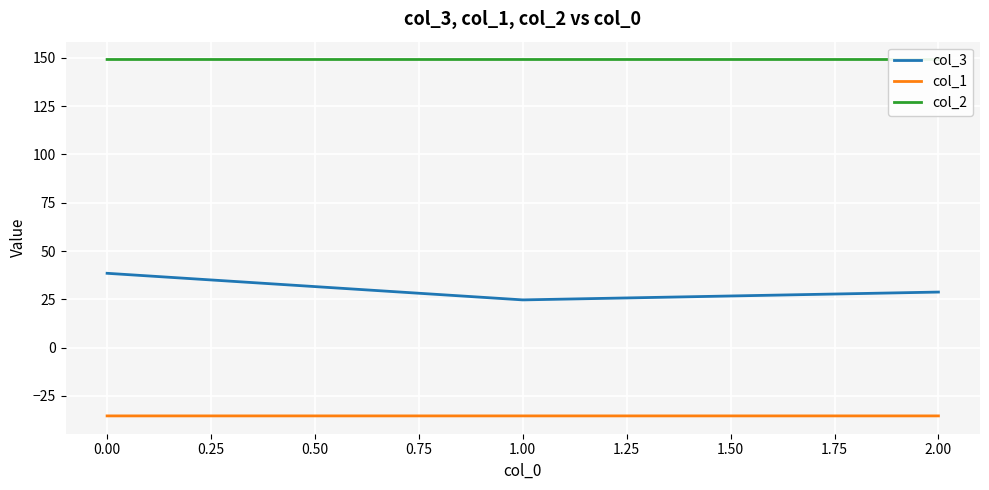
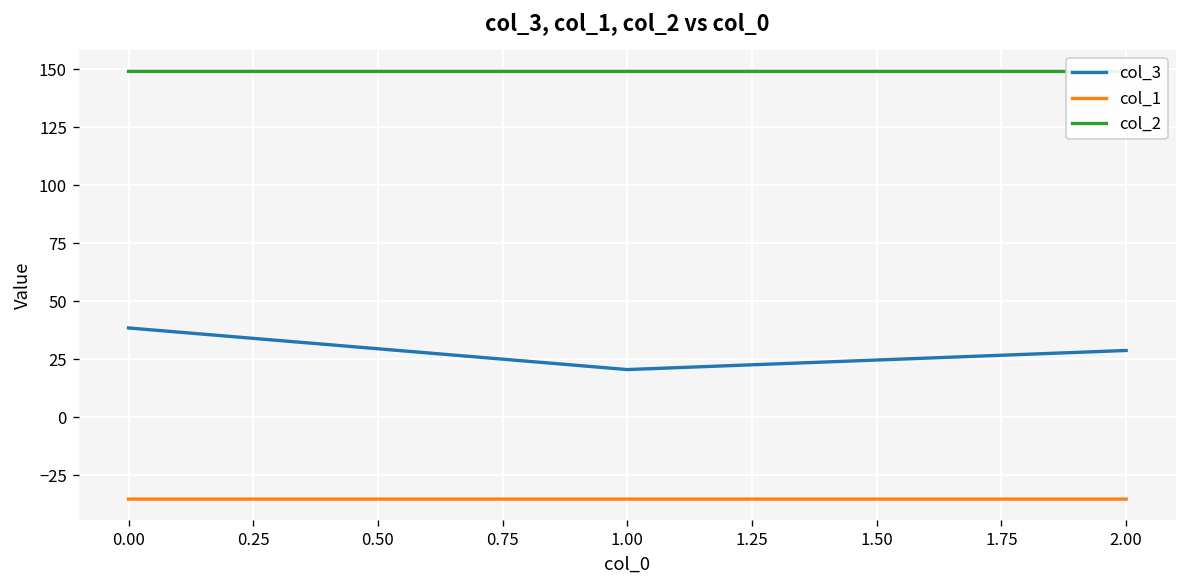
  {
    "col_3": {
      "0.00": 38,
-     "1.00": 25,
+     "1.00": 21,
      "2.00": 29
    },
    "col_1": {
      "0.00": -35,
      "1.00": -35,
      "2.00": -35
    },
    "col_2": {
      "0.00": 149,
      "1.00": 149
    }
  }
